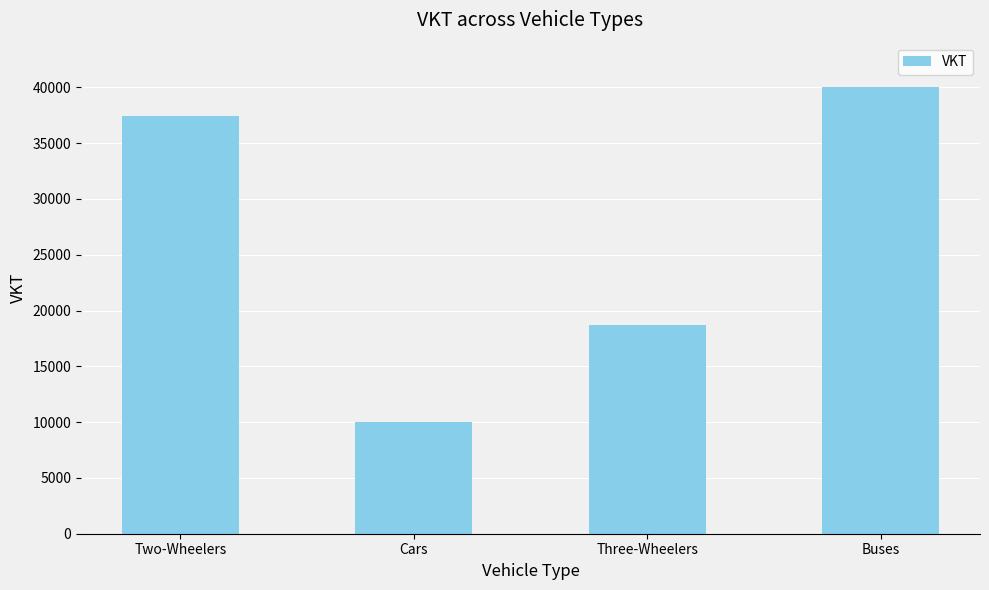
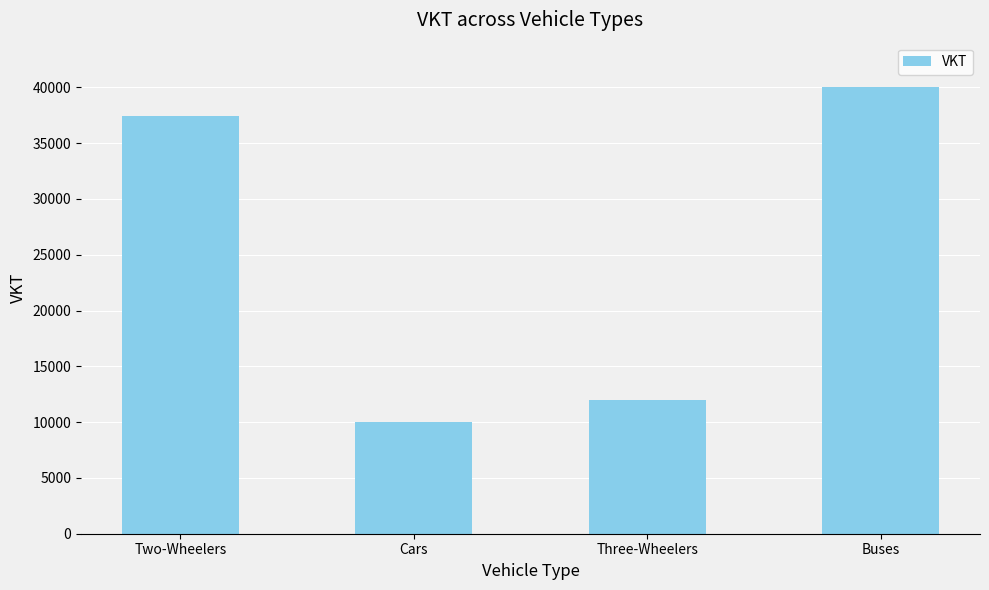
  {
    "Two-Wheelers": 37500,
    "Cars": 10000,
-   "Three-Wheelers": 18700,
+   "Three-Wheelers": 12000,
    "Buses": 40000
  }
